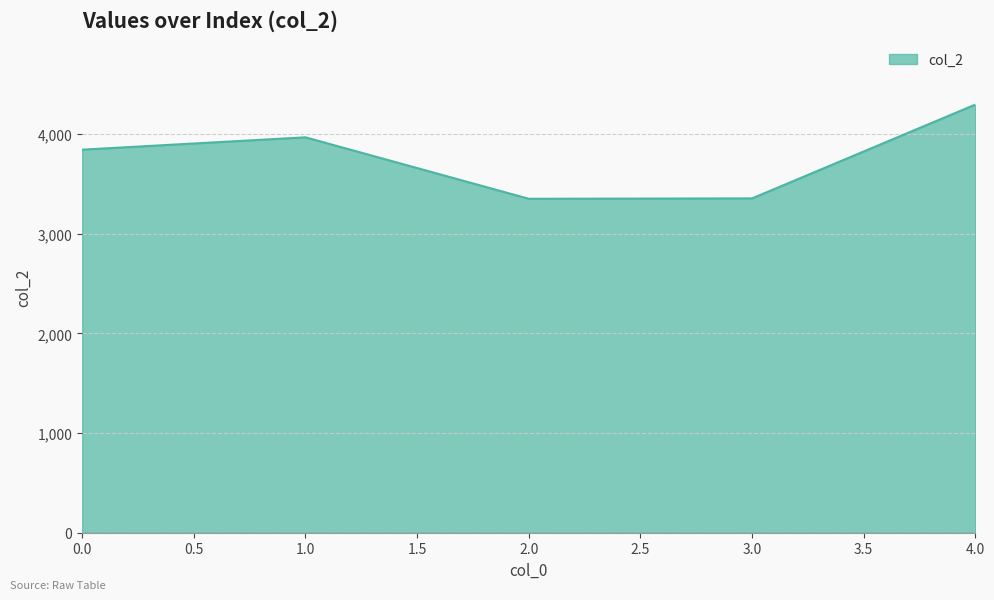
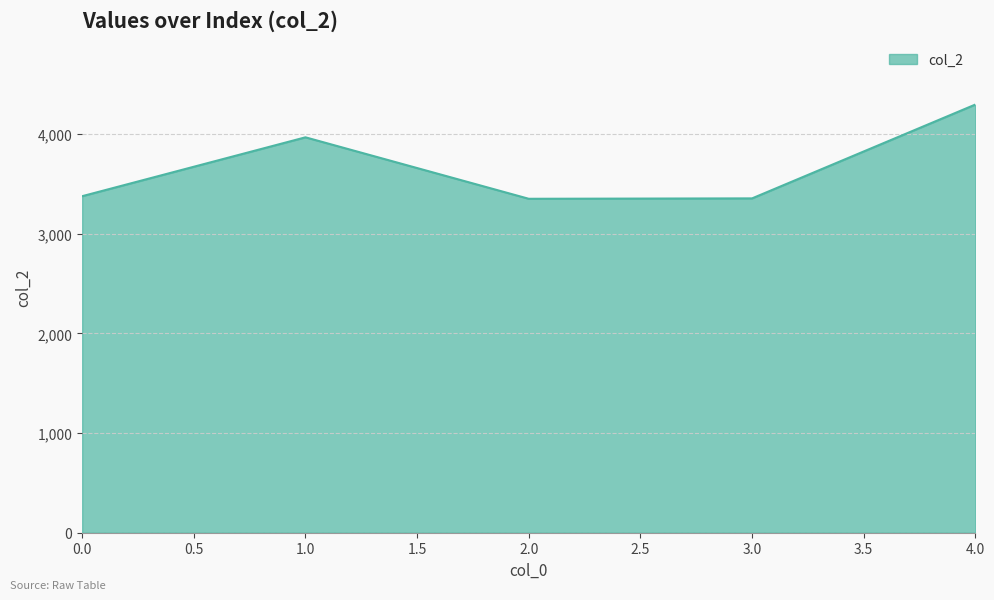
  {
-   "0.0": "3,800",
+   "0.0": "3,400",
    "1.0": "4,000",
    "2.0": "3,400",
    "3.0": "3,400",
    "4.0": "4,300"
  }
